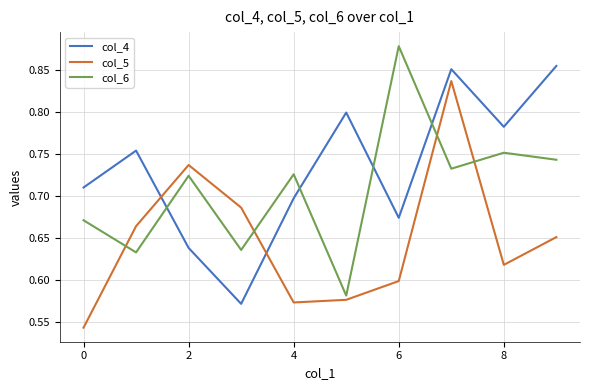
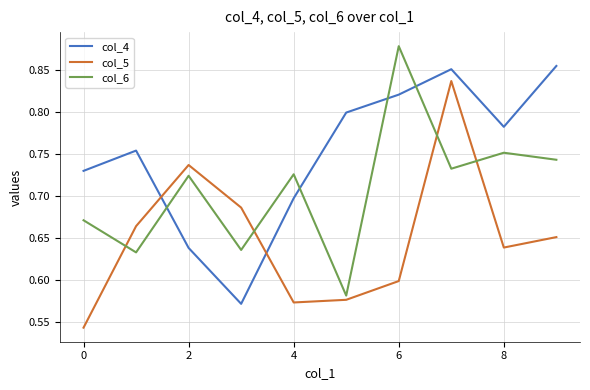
  {
    "col_4": {
-     "0": 0.71,
+     "0": 0.73,
      "2": 0.64,
      "4": 0.70,
-     "6": 0.67,
+     "6": 0.82,
      "8": 0.78
    },
    "col_5": {
      "0": 0.54,
      "2": 0.74,
      "4": 0.57,
      "6": 0.60,
-     "8": 0.62
+     "8": 0.64
    },
    "col_6": {
      "0": 0.67,
      "2": 0.72,
      "4": 0.73,
      "6": 0.88,
      "8": 0.75
    }
  }
